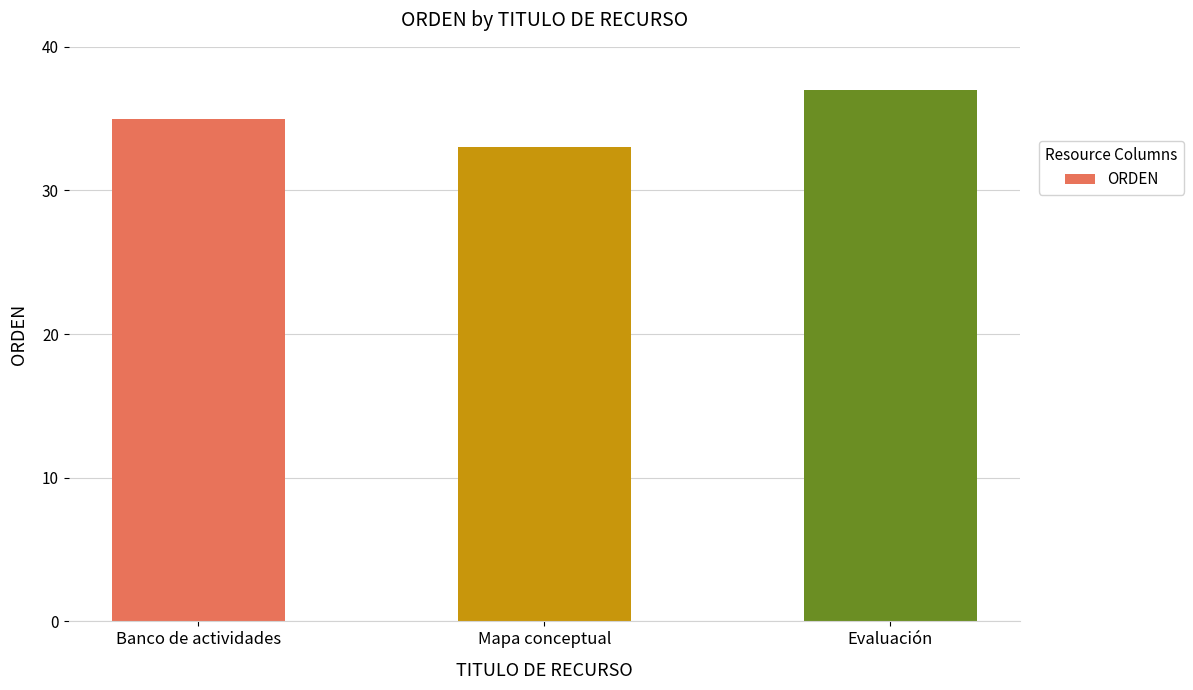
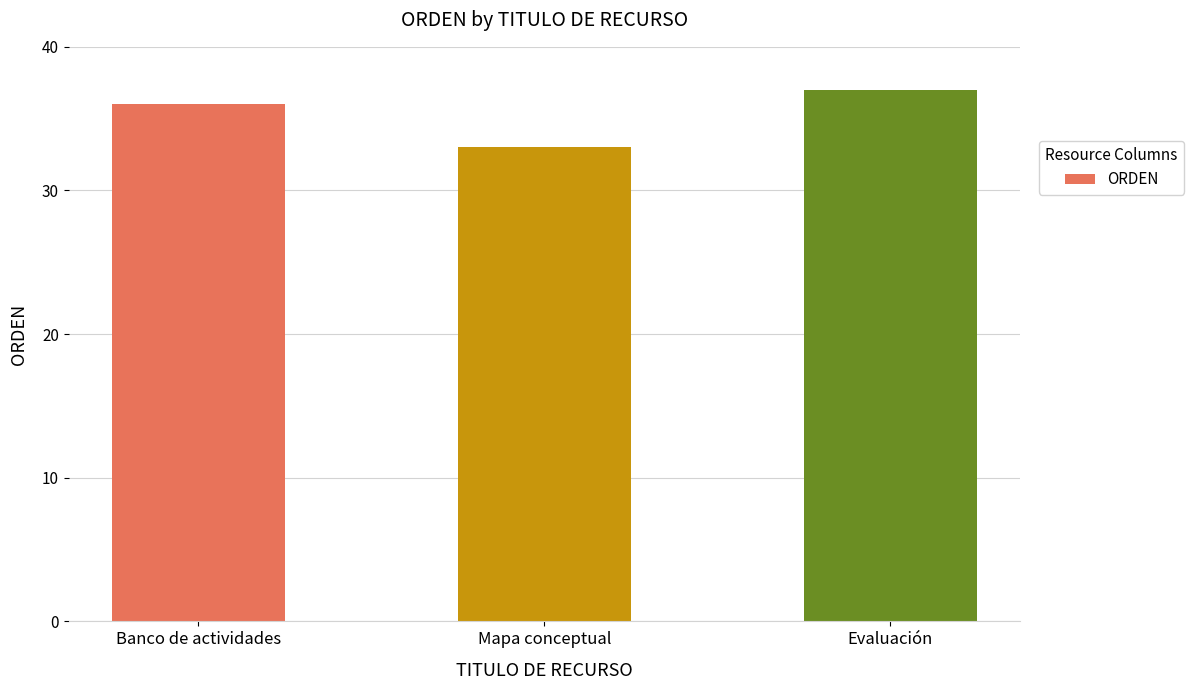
  {
-   "Banco de actividades": 35,
+   "Banco de actividades": 36,
    "Mapa conceptual": 33,
    "Evaluación": 37
  }
